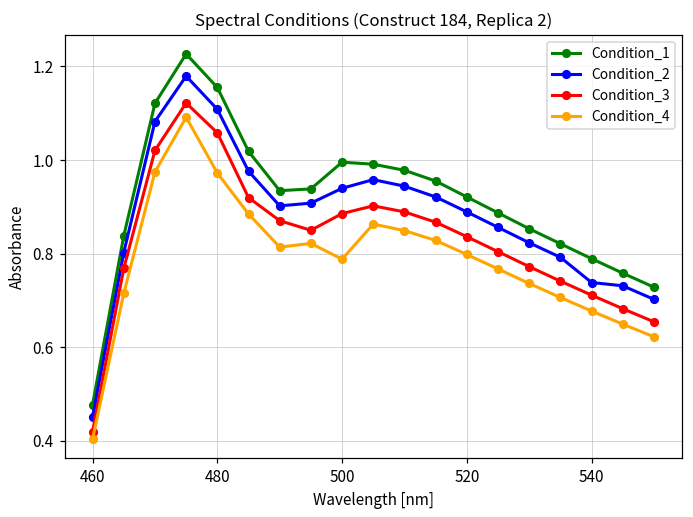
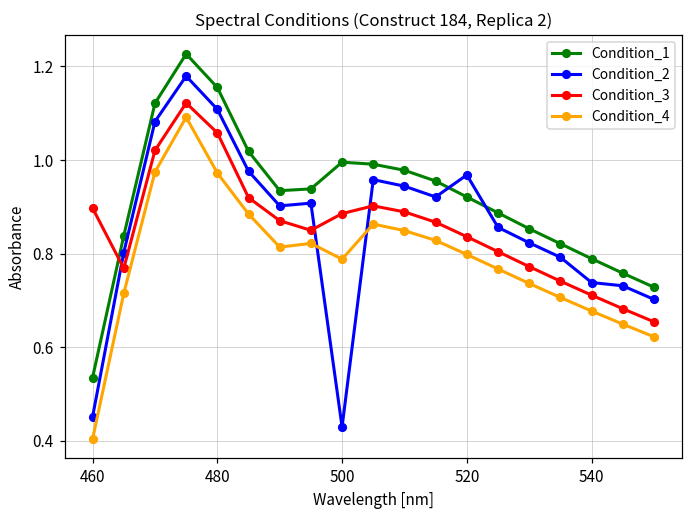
  {
    "Condition_1": {
-     "460": 0.48,
+     "460": 0.53,
      "480": 1.16,
      "500": 1.00,
      "520": 0.92,
      "540": 0.79
    },
    "Condition_2": {
      "460": 0.45,
      "480": 1.11,
-     "500": 0.94,
-     "520": 0.89,
+     "500": 0.43,
+     "520": 0.97,
      "540": 0.74
    },
    "Condition_3": {
-     "460": 0.42,
+     "460": 0.90,
      "480": 1.06,
      "500": 0.89,
      "520": 0.84,
      "540": 0.71
    },
    "Condition_4": {
      "460": 0.40,
      "480": 0.97,
      "500": 0.79,
      "520": 0.80,
      "540": 0.68
    }
  }
